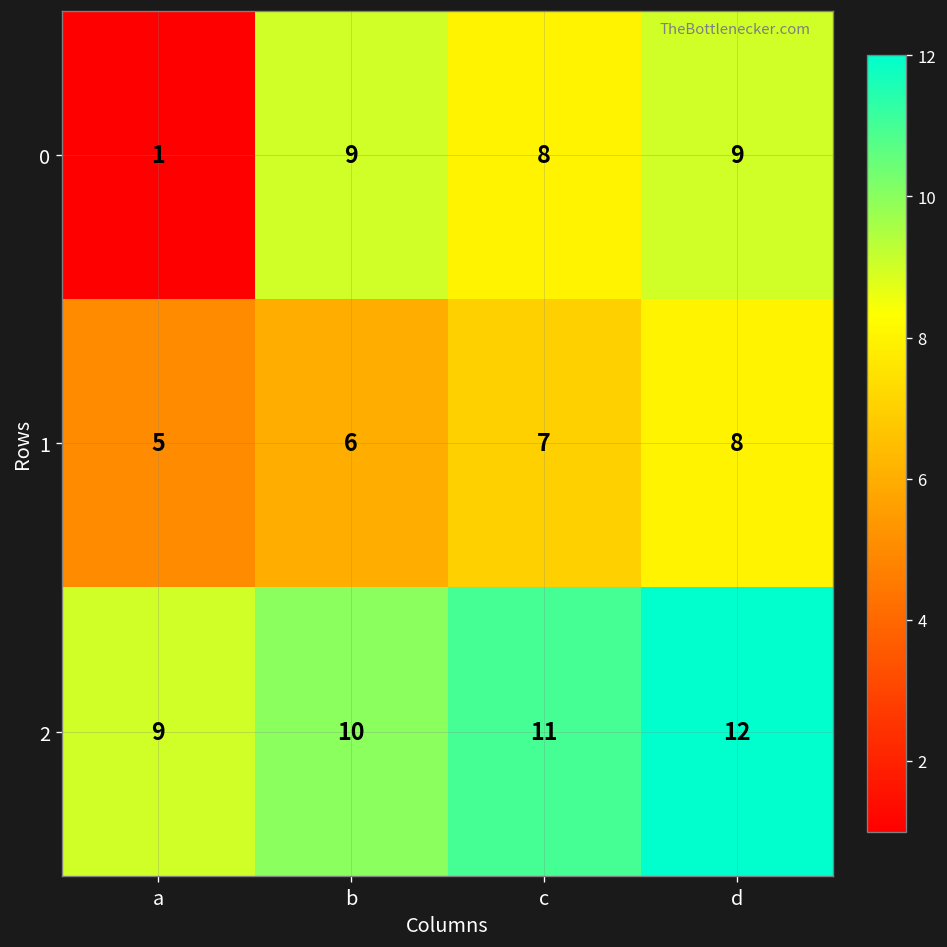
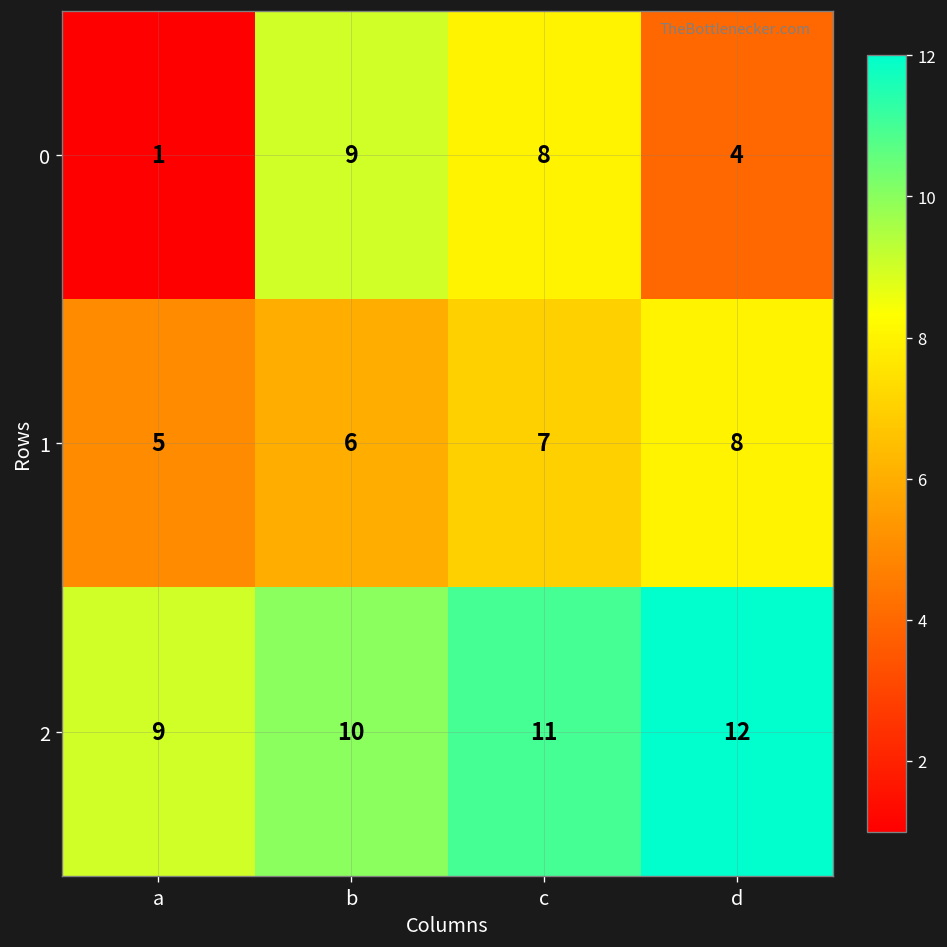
  {
    "0": {
      "a": 1,
      "b": 9,
      "c": 8,
-     "d": 9
+     "d": 4
    },
    "1": {
      "a": 5,
      "b": 6,
      "c": 7,
      "d": 8
    },
    "2": {
      "a": 9,
      "b": 10,
      "c": 11,
      "d": 12
    }
  }
